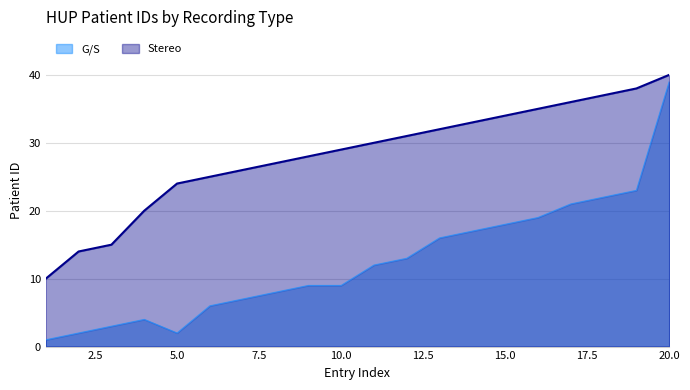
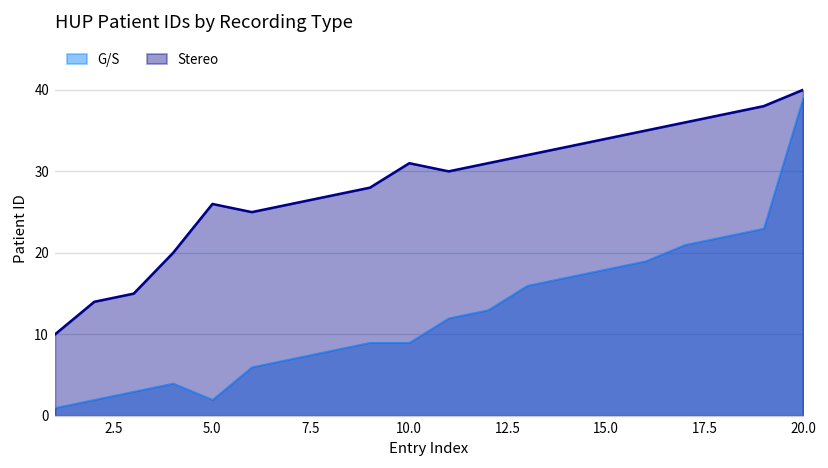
  {
    "G/S": {
      "5.0": 2,
      "10.0": 9,
      "15.0": 18,
      "20.0": 39
    },
    "Stereo": {
-     "5.0": 24,
-     "10.0": 29,
+     "5.0": 26,
+     "10.0": 31,
      "15.0": 34,
      "20.0": 40
    }
  }
